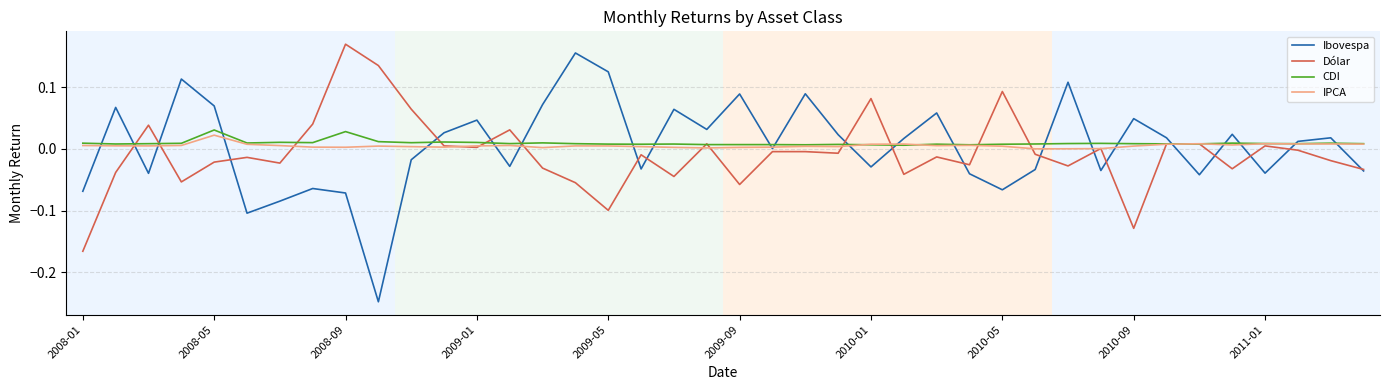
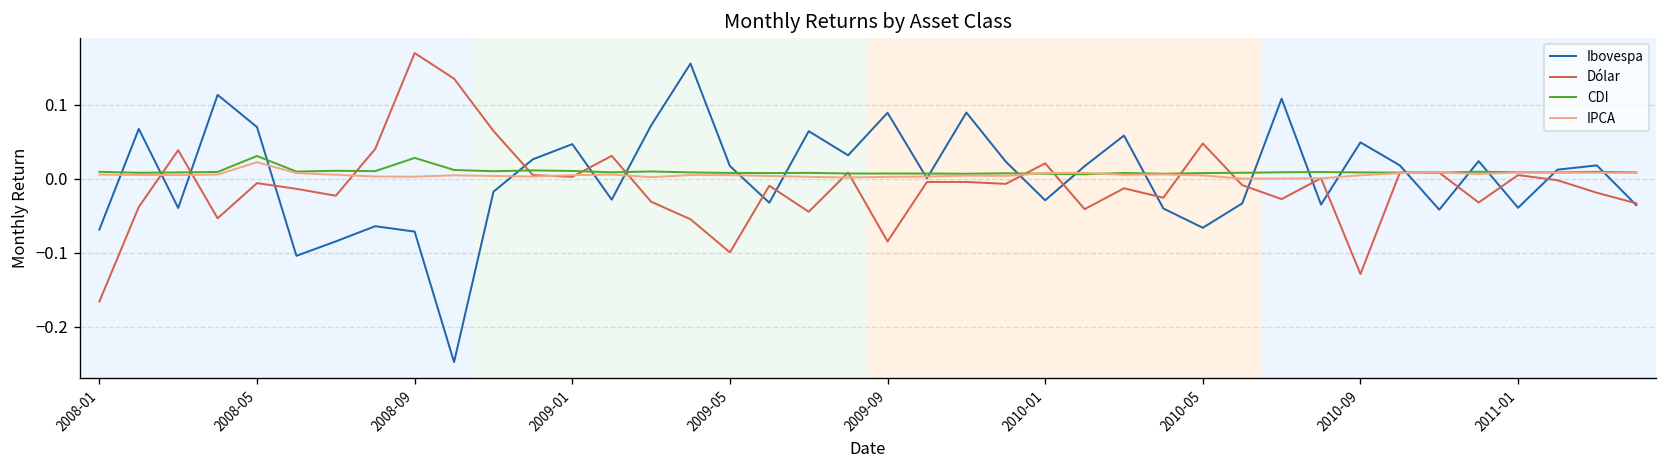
  {
    "Ibovespa": {
      "2008-01": -0.07,
      "2008-05": 0.07,
      "2008-09": -0.07,
      "2009-01": 0.05,
-     "2009-05": 0.12,
+     "2009-05": 0.02,
      "2009-09": 0.09,
      "2010-01": -0.03,
      "2010-05": -0.07,
      "2010-09": 0.05,
      "2011-01": -0.04
    },
    "Dólar": {
      "2008-01": -0.17,
-     "2008-05": -0.02,
+     "2008-05": -0.01,
      "2008-09": 0.17,
      "2009-05": -0.10,
-     "2009-09": -0.06,
-     "2010-01": 0.08,
-     "2010-05": 0.09,
+     "2009-09": -0.08,
+     "2010-01": 0.02,
+     "2010-05": 0.05,
      "2010-09": -0.13
    },
    "CDI": {
      "2008-05": 0.03,
      "2008-09": 0.03,
      "2009-01": 0.01,
      "2009-09": 0.01
    },
    "IPCA": {
      "2008-05": 0.02,
      "2008-09": 0.00,
      "2009-09": 0.00
    }
  }
